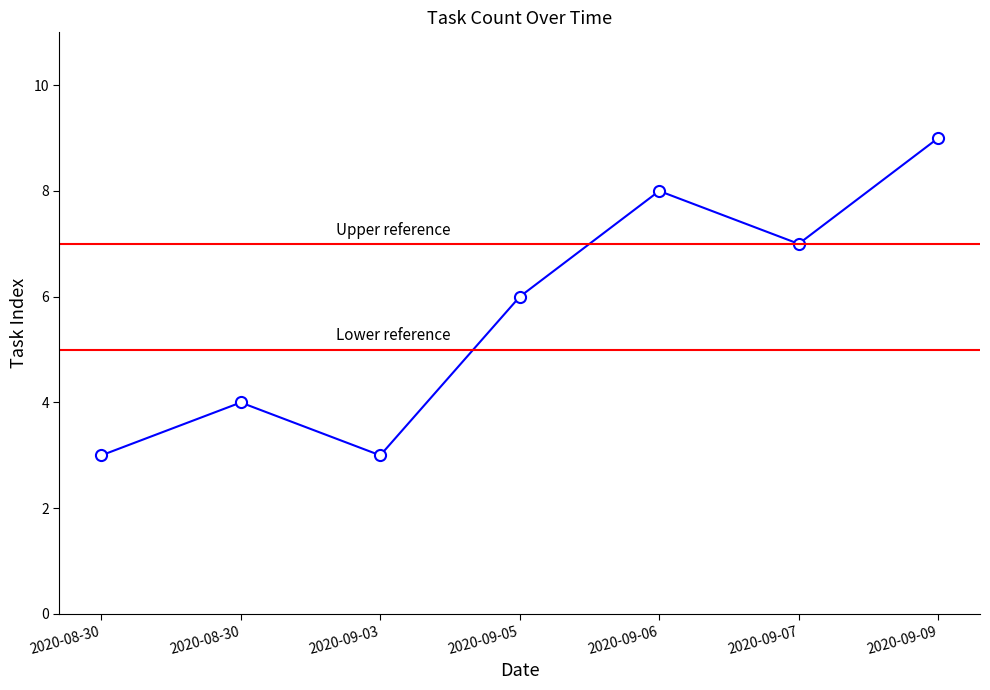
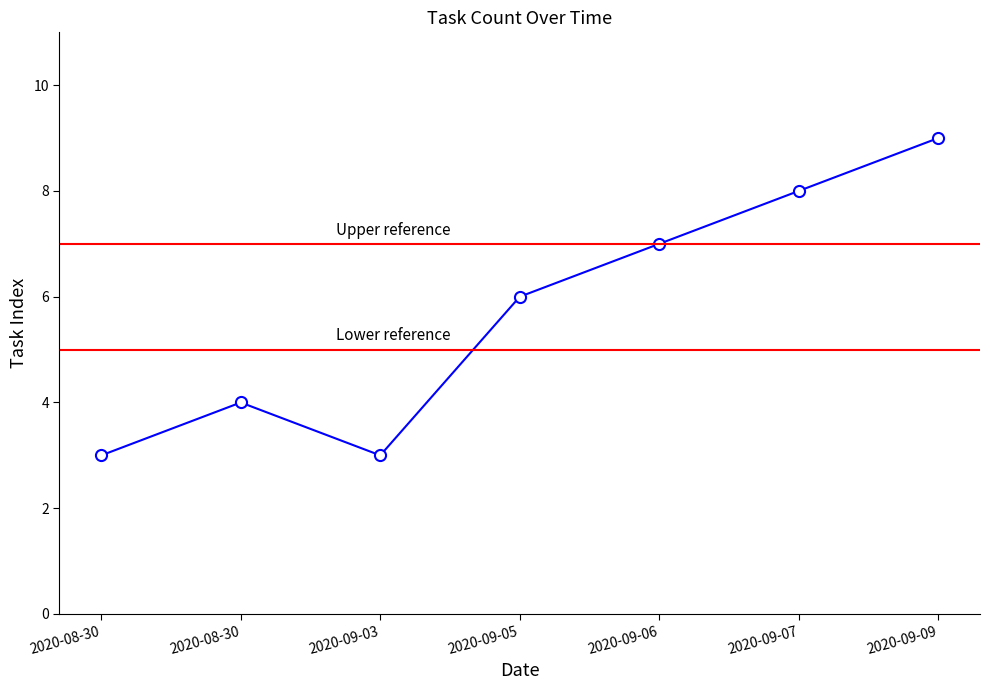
  {
    "2020-09-03": 3,
    "2020-09-05": 6,
-   "2020-09-06": 8,
-   "2020-09-07": 7,
+   "2020-09-06": 7,
+   "2020-09-07": 8,
    "2020-09-09": 9
  }
